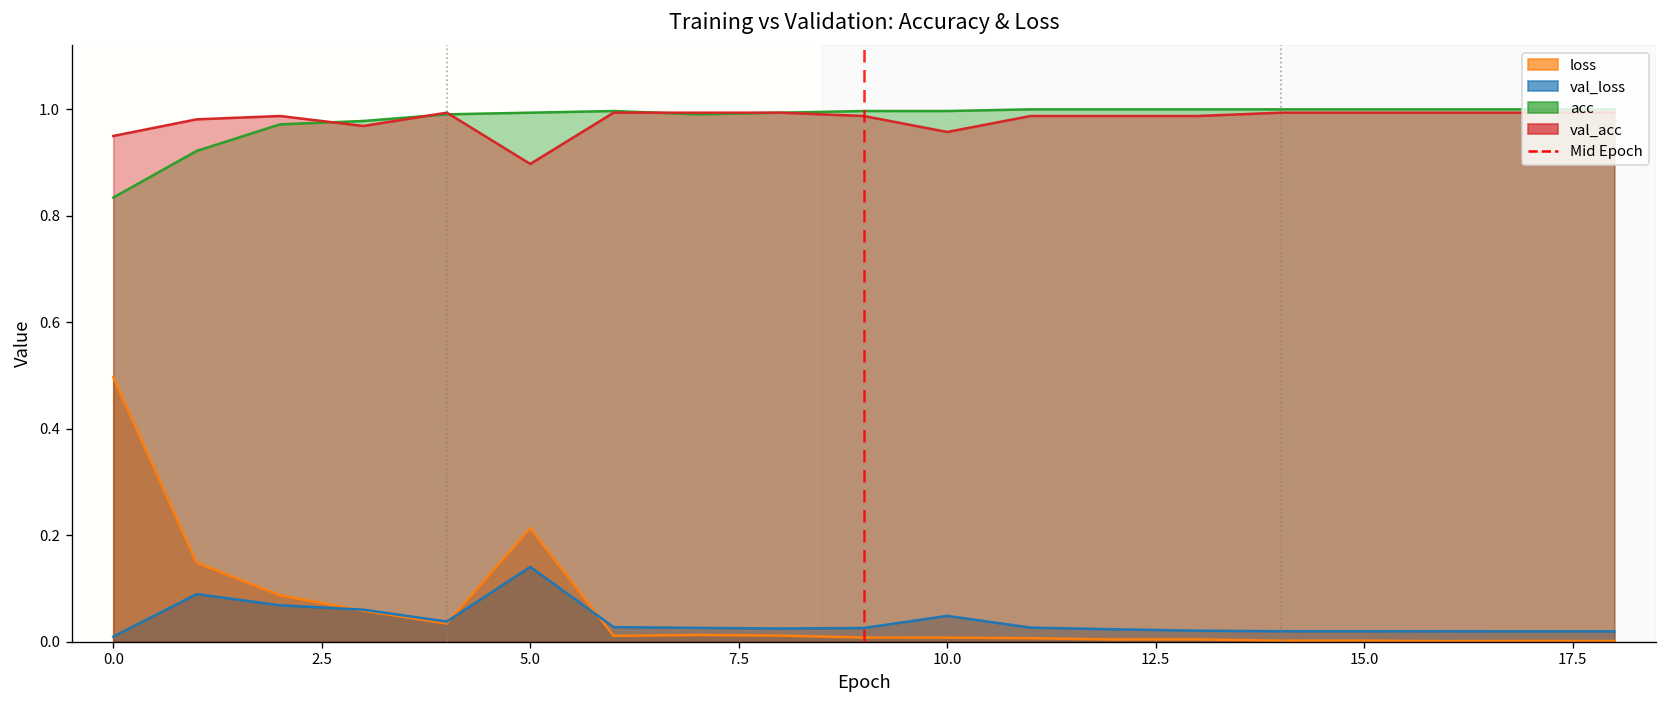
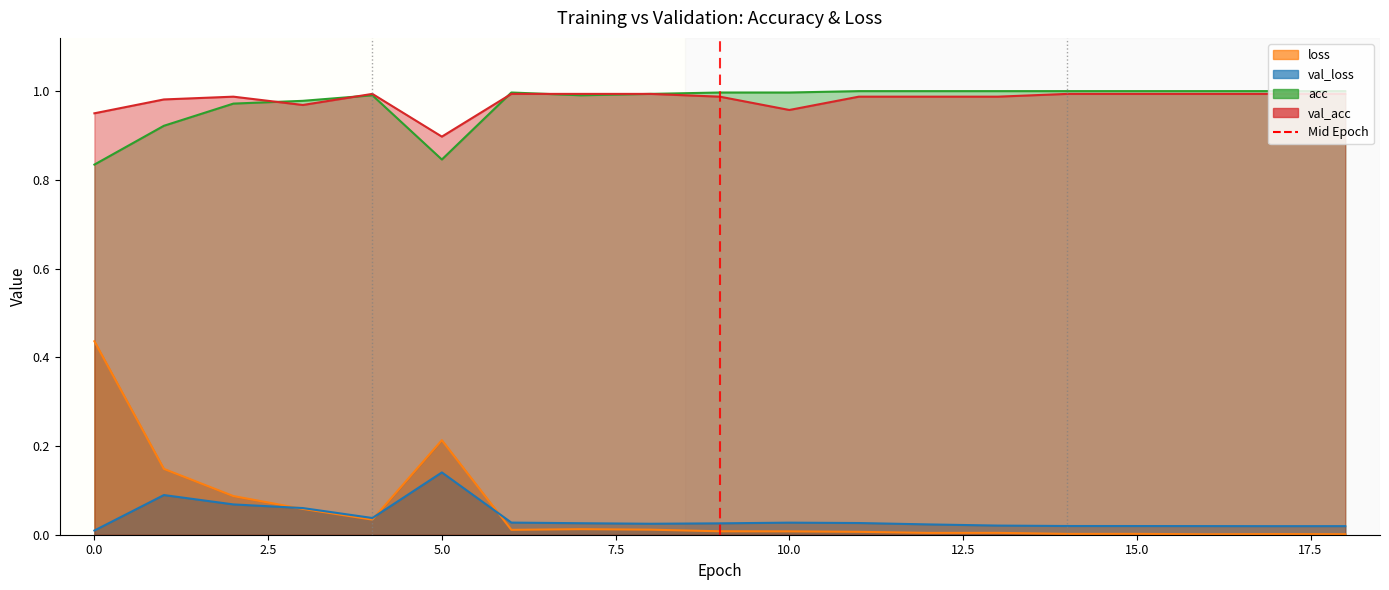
  {
    "loss": {
-     "0.0": 0.50,
+     "0.0": 0.44,
      "5.0": 0.21,
      "10.0": 0.01,
      "15.0": 0.00
    },
    "val_loss": {
      "0.0": 0.01,
      "5.0": 0.14,
-     "10.0": 0.05,
+     "10.0": 0.03,
      "15.0": 0.02
    },
    "acc": {
      "0.0": 0.83,
-     "5.0": 0.99,
+     "5.0": 0.85,
      "10.0": 1.00,
      "15.0": 1.00
    },
    "val_acc": {
      "0.0": 0.95,
      "5.0": 0.90,
      "10.0": 0.96,
      "15.0": 0.99
    }
  }
